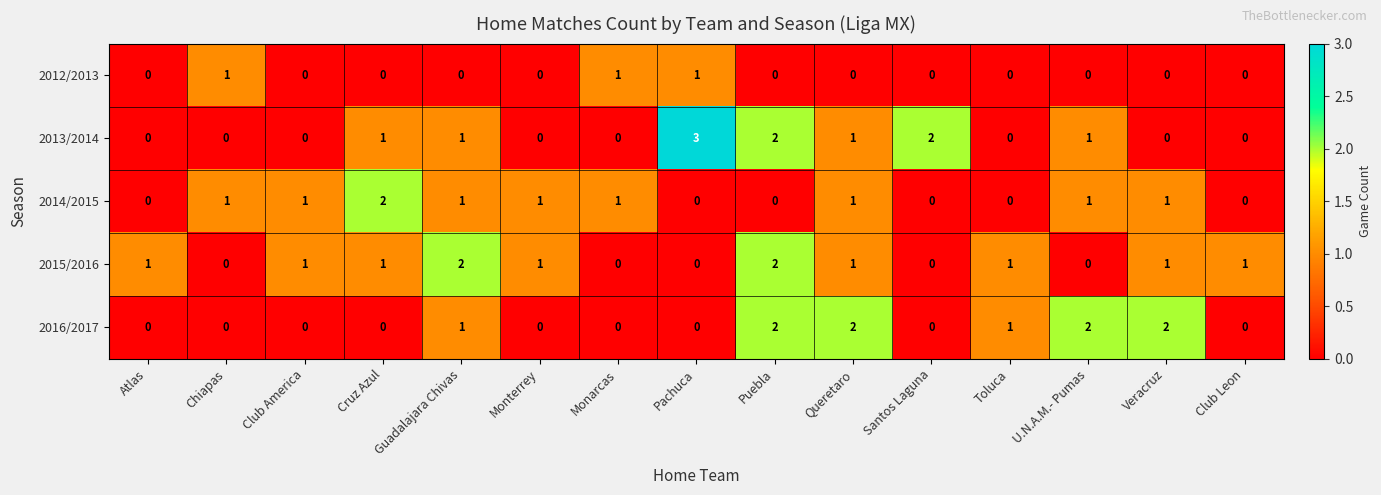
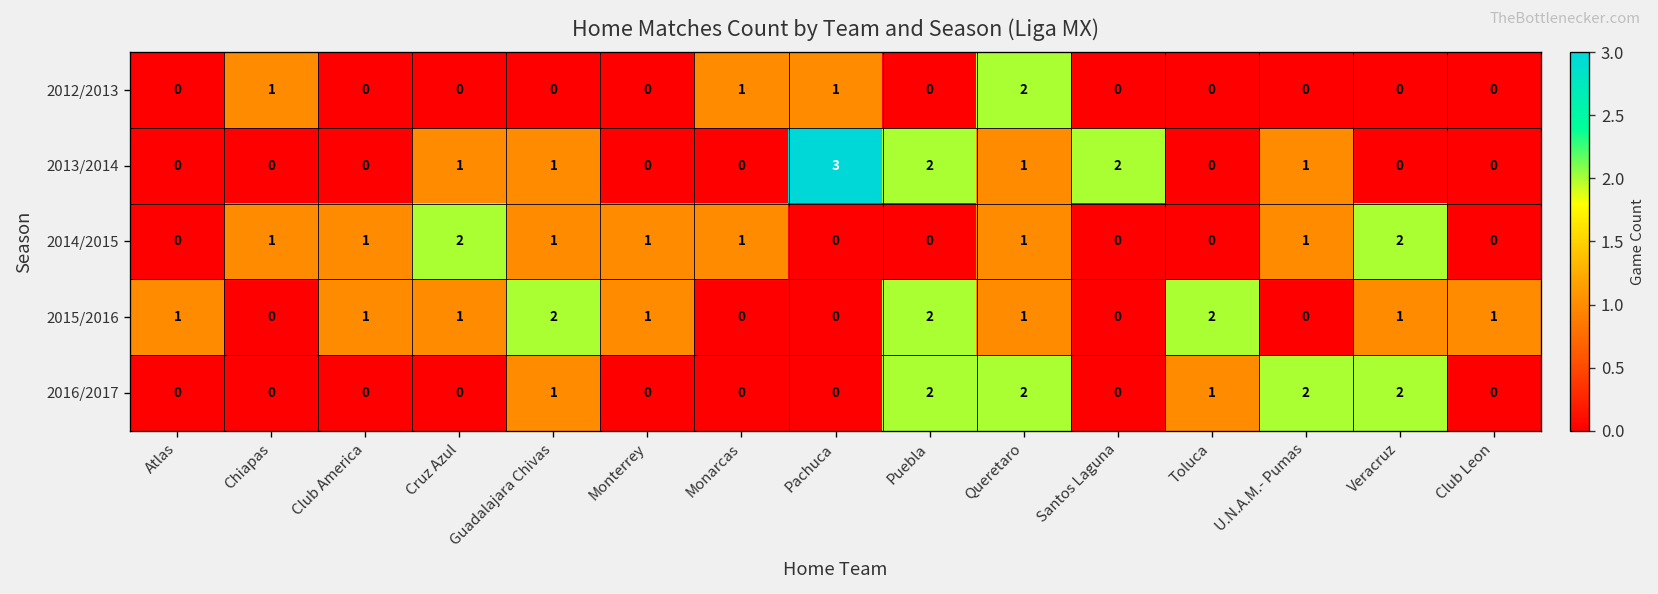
  {
    "2012/2013": {
      "Atlas": 0,
      "Chiapas": 1,
      "Club America": 0,
      "Cruz Azul": 0,
      "Guadalajara Chivas": 0,
      "Monterrey": 0,
      "Monarcas": 1,
      "Pachuca": 1,
      "Puebla": 0,
-     "Queretaro": 0,
+     "Queretaro": 2,
      "Santos Laguna": 0,
      "Toluca": 0,
      "U.N.A.M.- Pumas": 0,
      "Veracruz": 0,
      "Club Leon": 0
    },
    "2013/2014": {
      "Atlas": 0,
      "Chiapas": 0,
      "Club America": 0,
      "Cruz Azul": 1,
      "Guadalajara Chivas": 1,
      "Monterrey": 0,
      "Monarcas": 0,
      "Pachuca": 3,
      "Puebla": 2,
      "Queretaro": 1,
      "Santos Laguna": 2,
      "Toluca": 0,
      "U.N.A.M.- Pumas": 1,
      "Veracruz": 0,
      "Club Leon": 0
    },
    "2014/2015": {
      "Atlas": 0,
      "Chiapas": 1,
      "Club America": 1,
      "Cruz Azul": 2,
      "Guadalajara Chivas": 1,
      "Monterrey": 1,
      "Monarcas": 1,
      "Pachuca": 0,
      "Puebla": 0,
      "Queretaro": 1,
      "Santos Laguna": 0,
      "Toluca": 0,
      "U.N.A.M.- Pumas": 1,
-     "Veracruz": 1,
+     "Veracruz": 2,
      "Club Leon": 0
    },
    "2015/2016": {
      "Atlas": 1,
      "Chiapas": 0,
      "Club America": 1,
      "Cruz Azul": 1,
      "Guadalajara Chivas": 2,
      "Monterrey": 1,
      "Monarcas": 0,
      "Pachuca": 0,
      "Puebla": 2,
      "Queretaro": 1,
      "Santos Laguna": 0,
-     "Toluca": 1,
+     "Toluca": 2,
      "U.N.A.M.- Pumas": 0,
      "Veracruz": 1,
      "Club Leon": 1
    },
    "2016/2017": {
      "Atlas": 0,
      "Chiapas": 0,
      "Club America": 0,
      "Cruz Azul": 0,
      "Guadalajara Chivas": 1,
      "Monterrey": 0,
      "Monarcas": 0,
      "Pachuca": 0,
      "Puebla": 2,
      "Queretaro": 2,
      "Santos Laguna": 0,
      "Toluca": 1,
      "U.N.A.M.- Pumas": 2,
      "Veracruz": 2,
      "Club Leon": 0
    }
  }
